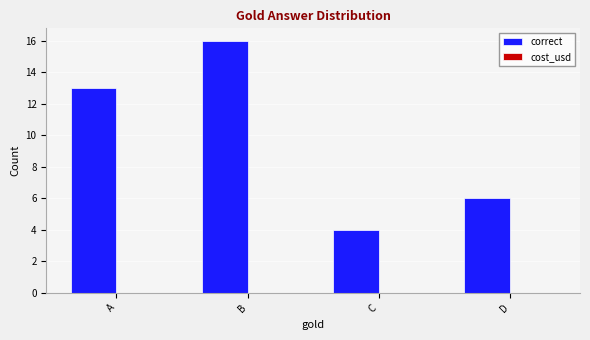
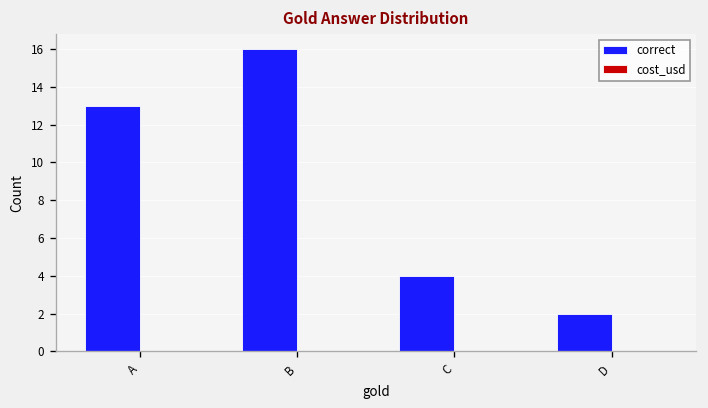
  {
    "correct": {
      "A": 13,
      "B": 16,
      "C": 4,
-     "D": 6
+     "D": 2
    },
    "cost_usd": {
      "A": 0,
      "B": 0,
      "C": 0,
      "D": 0
    }
  }
